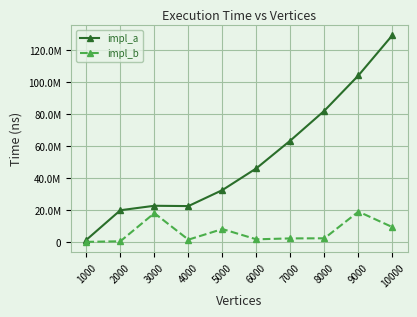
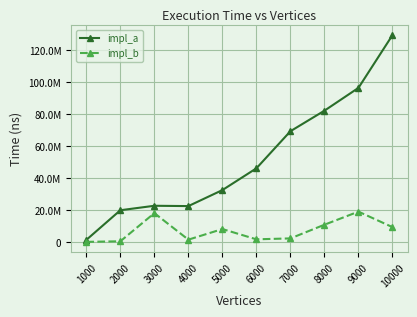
  {
    "impl_a": {
      "2000": 20000000,
      "3000": 23000000,
      "4000": 23000000,
      "5000": 33000000,
      "6000": 46000000,
-     "7000": 64000000,
+     "7000": 69000000,
      "8000": 82000000,
-     "9000": 104000000,
+     "9000": 97000000,
      "10000": 130000000
    },
    "impl_b": {
      "2000": 1000000,
      "3000": 18000000,
      "4000": 2000000,
      "5000": 8000000,
      "6000": 2000000,
      "7000": 2000000,
-     "8000": 2000000,
+     "8000": 11000000,
      "9000": 19000000,
      "10000": 9000000
    }
  }
